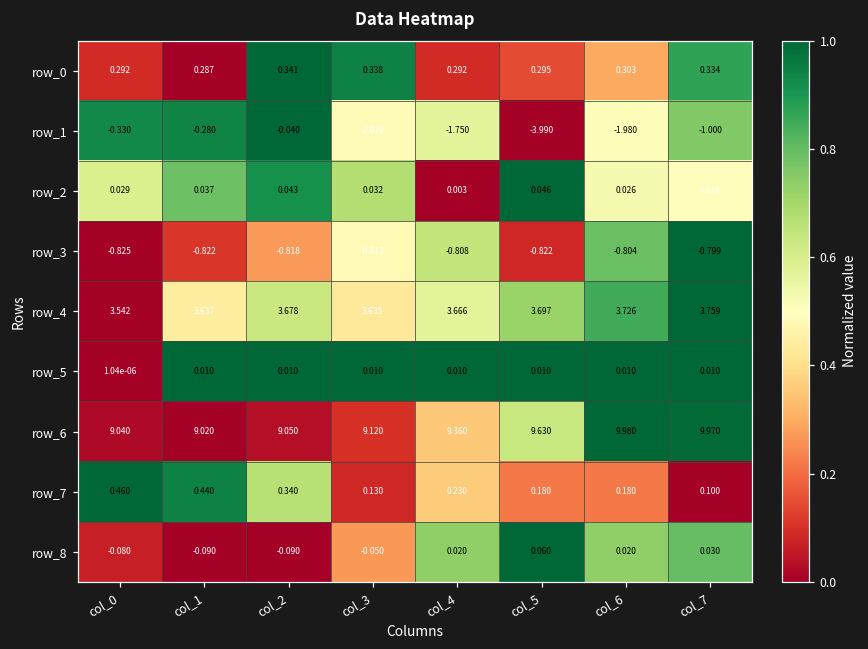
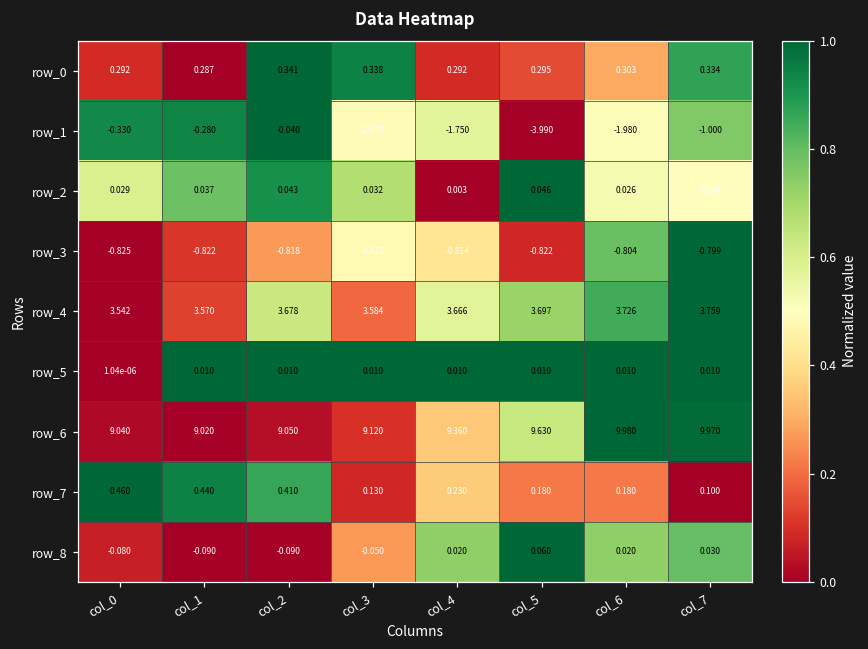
  {
    "row_0": {
      "col_0": "0.292",
      "col_1": "0.287",
      "col_2": "0.341",
      "col_3": "0.338",
      "col_4": "0.292",
      "col_5": "0.295",
      "col_6": "0.303",
      "col_7": "0.334"
    },
    "row_1": {
      "col_0": "-0.330",
      "col_1": "-0.280",
      "col_2": "-0.040",
      "col_3": "-2.070",
      "col_4": "-1.750",
      "col_5": "-3.990",
      "col_6": "-1.980",
      "col_7": "-1.000"
    },
    "row_2": {
      "col_0": "0.029",
      "col_1": "0.037",
      "col_2": "0.043",
      "col_3": "0.032",
      "col_4": "0.003",
      "col_5": "0.046",
      "col_6": "0.026",
      "col_7": "0.024"
    },
    "row_3": {
      "col_0": "-0.825",
      "col_1": "-0.822",
      "col_2": "-0.818",
      "col_3": "-0.812",
-     "col_4": "-0.808",
+     "col_4": "-0.814",
      "col_5": "-0.822",
      "col_6": "-0.804",
      "col_7": "-0.799"
    },
    "row_4": {
      "col_0": "3.542",
-     "col_1": "3.637",
+     "col_1": "3.570",
      "col_2": "3.678",
-     "col_3": "3.635",
+     "col_3": "3.584",
      "col_4": "3.666",
      "col_5": "3.697",
      "col_6": "3.726",
      "col_7": "3.759"
    },
    "row_5": {
      "col_0": "1.04e-06",
      "col_1": "0.010",
      "col_2": "0.010",
      "col_3": "0.010",
      "col_4": "0.010",
      "col_5": "0.010",
      "col_6": "0.010",
      "col_7": "0.010"
    },
    "row_6": {
      "col_0": "9.040",
      "col_1": "9.020",
      "col_2": "9.050",
      "col_3": "9.120",
      "col_4": "9.360",
      "col_5": "9.630",
      "col_6": "9.980",
      "col_7": "9.970"
    },
    "row_7": {
      "col_0": "0.460",
      "col_1": "0.440",
-     "col_2": "0.340",
+     "col_2": "0.410",
      "col_3": "0.130",
      "col_4": "0.230",
      "col_5": "0.180",
      "col_6": "0.180",
      "col_7": "0.100"
    },
    "row_8": {
      "col_0": "-0.080",
      "col_1": "-0.090",
      "col_2": "-0.090",
      "col_3": "-0.050",
      "col_4": "0.020",
      "col_5": "0.060",
      "col_6": "0.020",
      "col_7": "0.030"
    }
  }
